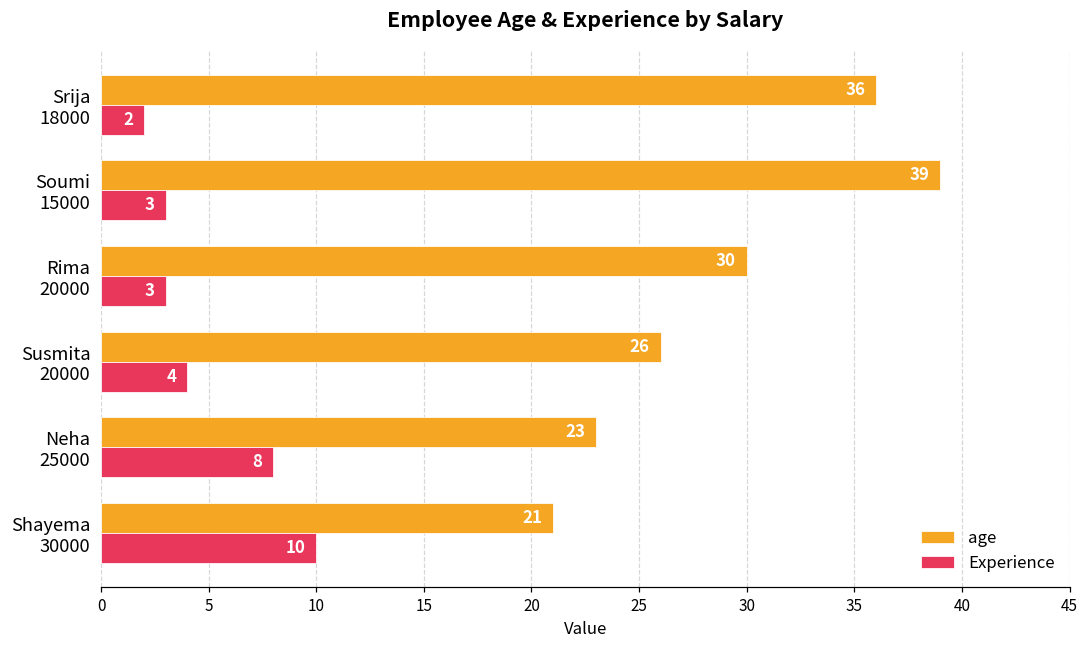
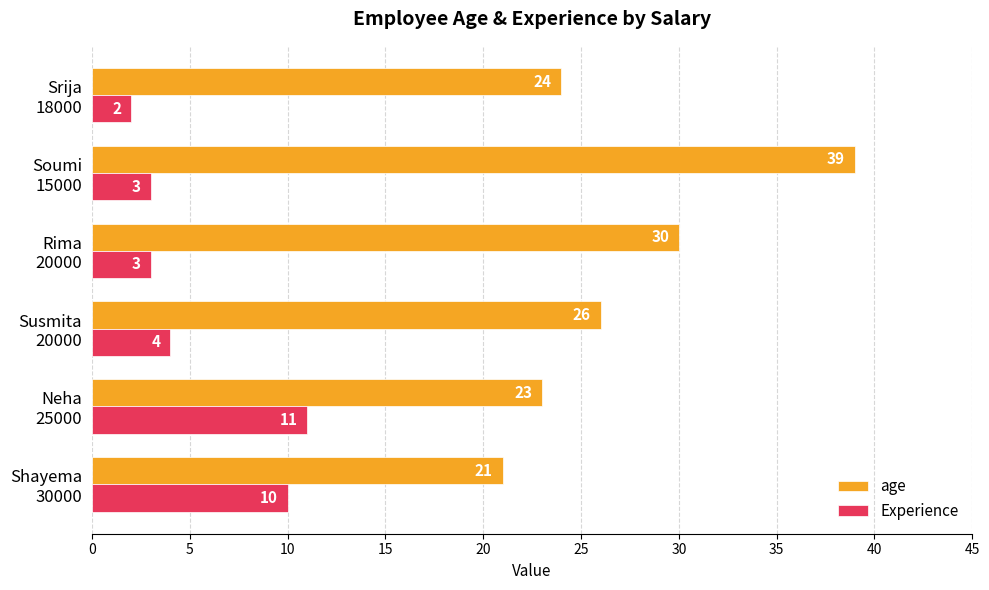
  {
    "age": {
-     "Srija 18000": 36,
+     "Srija 18000": 24,
      "Soumi 15000": 39,
      "Rima 20000": 30,
      "Susmita 20000": 26,
      "Neha 25000": 23,
      "Shayema 30000": 21
    },
    "Experience": {
      "Srija 18000": 2,
      "Soumi 15000": 3,
      "Rima 20000": 3,
      "Susmita 20000": 4,
-     "Neha 25000": 8,
+     "Neha 25000": 11,
      "Shayema 30000": 10
    }
  }
